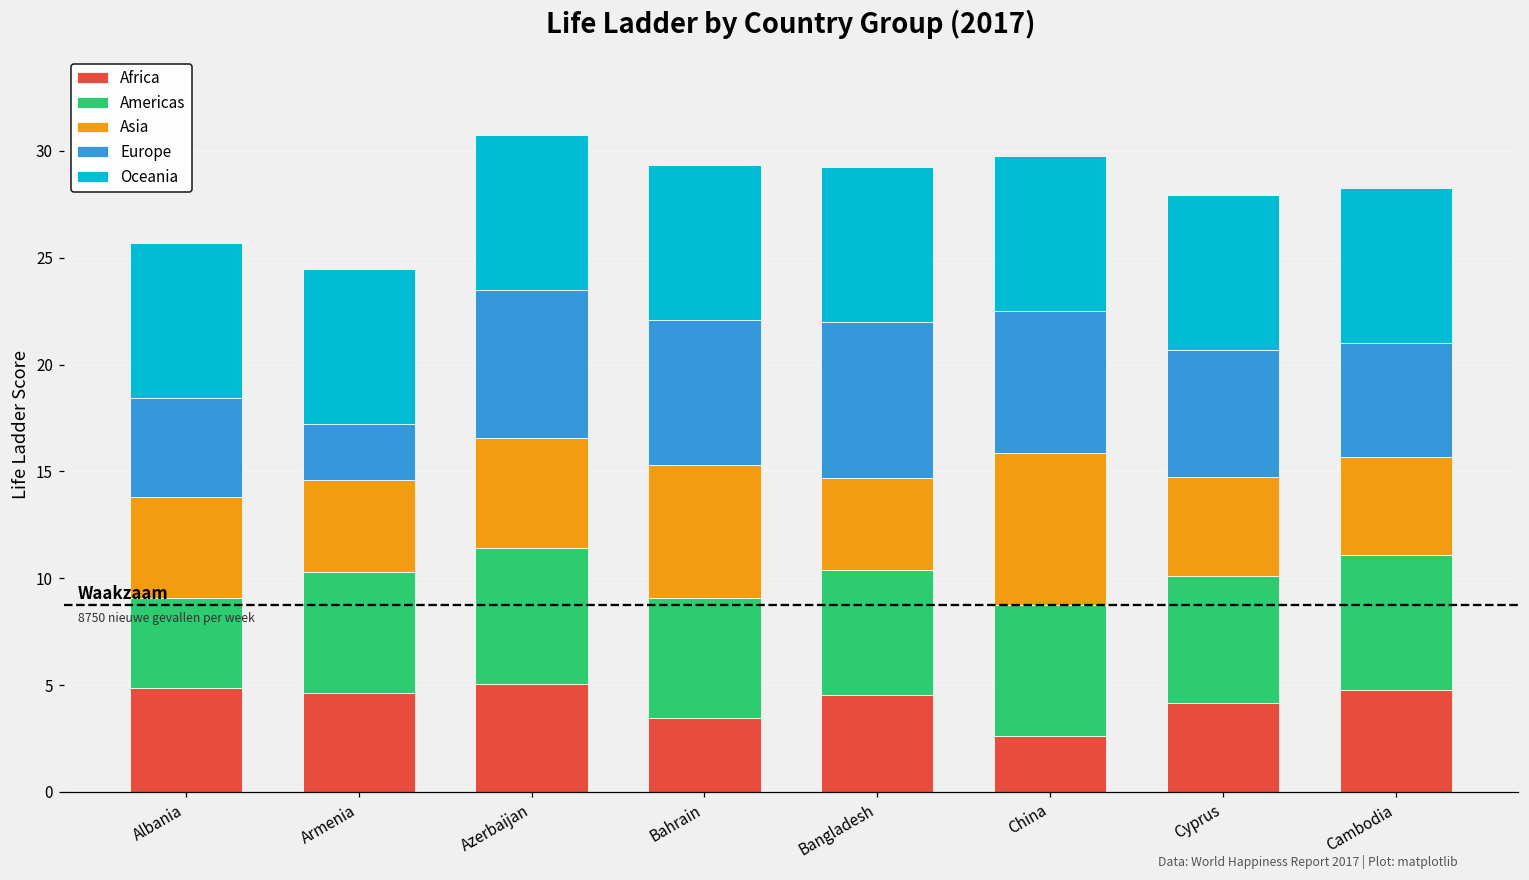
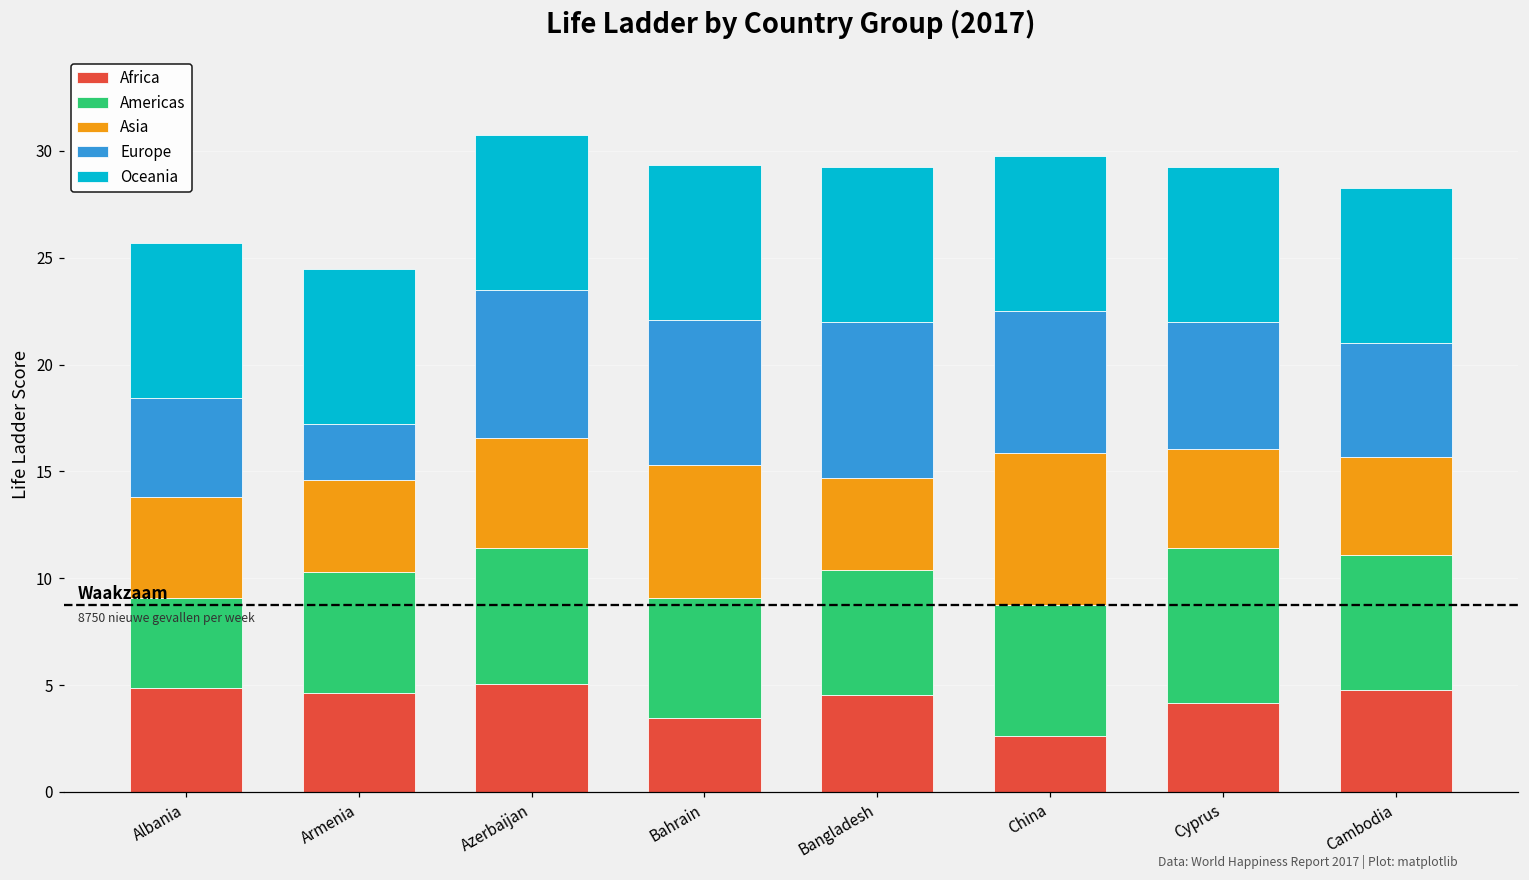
  {
    "Africa": {
      "Albania": 4.9,
      "Armenia": 4.6,
      "Azerbaijan": 5.1,
      "Bahrain": 3.5,
      "Bangladesh": 4.6,
      "China": 2.6,
      "Cyprus": 4.2,
      "Cambodia": 4.8
    },
    "Americas": {
      "Armenia": 5.7,
      "Azerbaijan": 6.3,
      "Bahrain": 5.6,
      "Bangladesh": 5.8,
      "China": 6.2,
-     "Cyprus": 5.9,
+     "Cyprus": 7.2,
      "Cambodia": 6.3
    },
    "Asia": {
      "Albania": 4.7,
      "Armenia": 4.3,
      "Azerbaijan": 5.2,
      "Bahrain": 6.2,
      "Bangladesh": 4.3,
      "China": 7.1,
      "Cyprus": 4.6,
      "Cambodia": 4.6
    },
    "Europe": {
      "Albania": 4.6,
      "Armenia": 2.6,
      "Azerbaijan": 6.9,
      "Bahrain": 6.8,
      "Bangladesh": 7.3,
      "China": 6.6,
      "Cyprus": 5.9,
      "Cambodia": 5.3
    },
    "Oceania": {
      "Albania": 7.3,
      "Armenia": 7.3,
      "Azerbaijan": 7.3,
      "Bahrain": 7.3,
      "Bangladesh": 7.3,
      "China": 7.3,
      "Cyprus": 7.3,
      "Cambodia": 7.3
    }
  }
